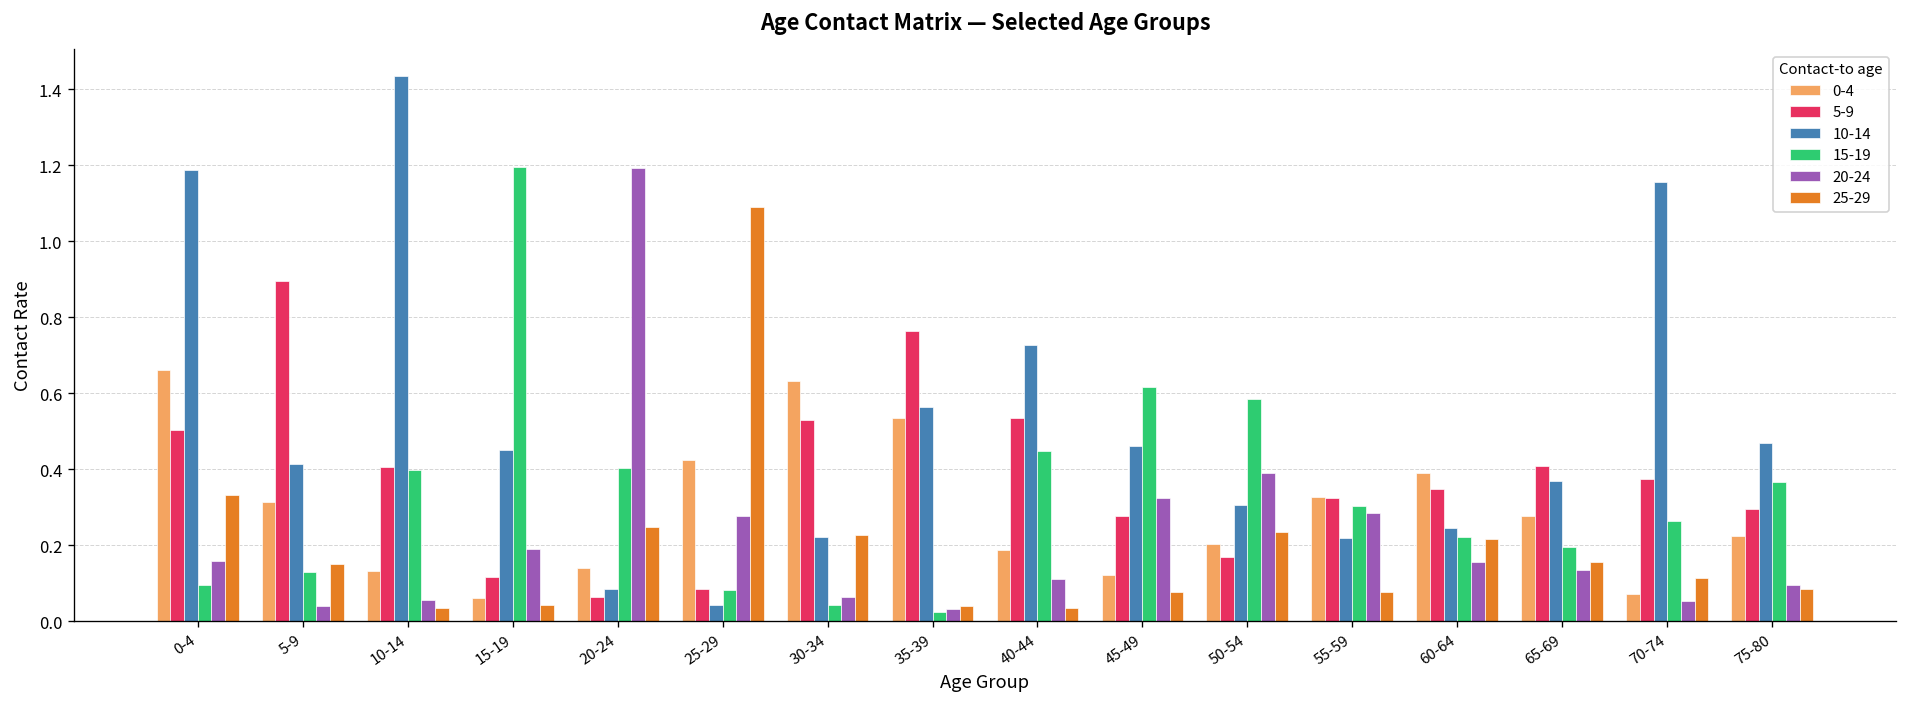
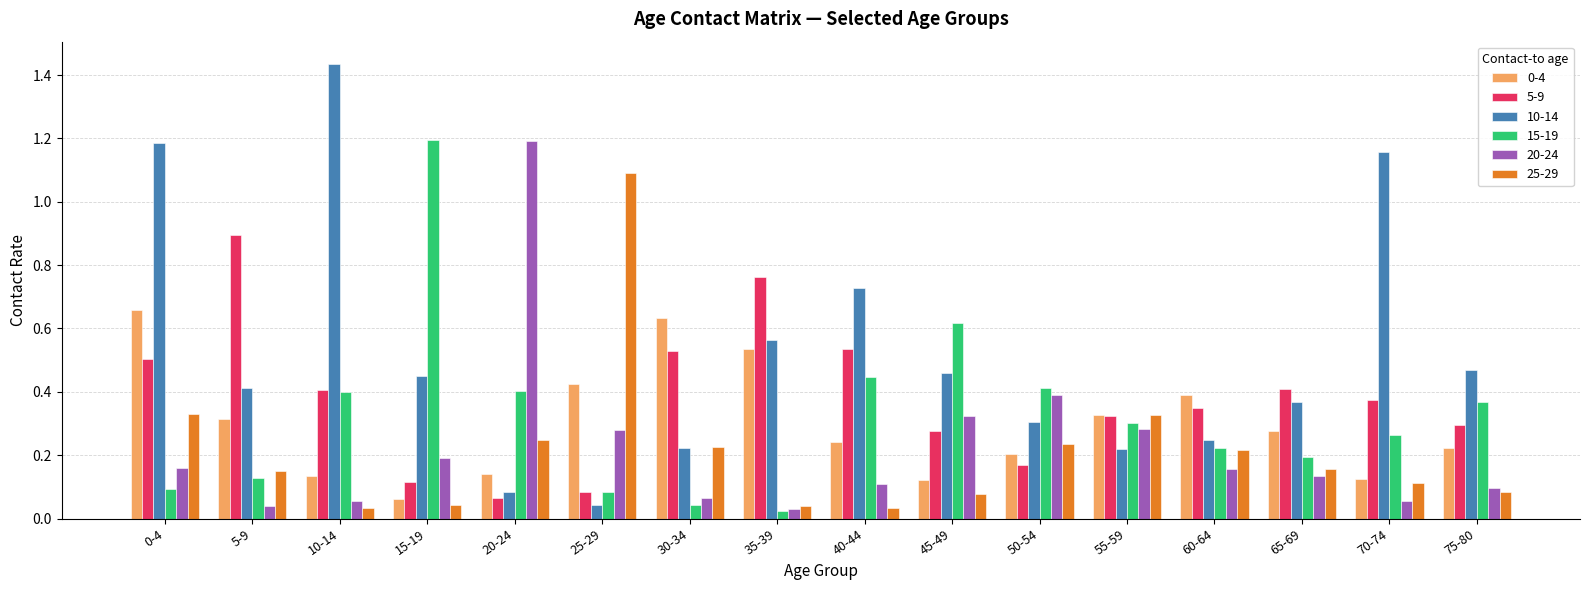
  {
    "0-4": {
      "0-4": 0.66,
      "5-9": 0.31,
      "10-14": 0.13,
      "15-19": 0.06,
      "20-24": 0.14,
      "25-29": 0.43,
      "30-34": 0.63,
      "35-39": 0.53,
-     "40-44": 0.19,
+     "40-44": 0.24,
      "45-49": 0.12,
      "50-54": 0.20,
      "55-59": 0.33,
      "60-64": 0.39,
      "65-69": 0.28,
-     "70-74": 0.07,
+     "70-74": 0.12,
      "75-80": 0.22
    },
    "5-9": {
      "0-4": 0.50,
      "5-9": 0.90,
      "10-14": 0.41,
      "15-19": 0.12,
      "20-24": 0.06,
      "25-29": 0.08,
      "30-34": 0.53,
      "35-39": 0.76,
      "40-44": 0.54,
      "45-49": 0.28,
      "50-54": 0.17,
      "55-59": 0.32,
      "60-64": 0.35,
      "65-69": 0.41,
      "70-74": 0.37,
      "75-80": 0.29
    },
    "10-14": {
      "0-4": 1.19,
      "5-9": 0.41,
      "10-14": 1.43,
      "15-19": 0.45,
      "20-24": 0.08,
      "25-29": 0.04,
      "30-34": 0.22,
      "35-39": 0.56,
      "40-44": 0.73,
      "45-49": 0.46,
      "50-54": 0.31,
      "55-59": 0.22,
      "60-64": 0.25,
      "65-69": 0.37,
      "70-74": 1.16,
      "75-80": 0.47
    },
    "15-19": {
      "0-4": 0.09,
      "5-9": 0.13,
      "10-14": 0.40,
      "15-19": 1.20,
      "20-24": 0.40,
      "25-29": 0.08,
      "30-34": 0.04,
      "35-39": 0.02,
      "40-44": 0.45,
      "45-49": 0.62,
-     "50-54": 0.59,
+     "50-54": 0.41,
      "55-59": 0.30,
      "60-64": 0.22,
      "65-69": 0.19,
      "70-74": 0.26,
      "75-80": 0.37
    },
    "20-24": {
      "0-4": 0.16,
      "5-9": 0.04,
      "10-14": 0.06,
      "15-19": 0.19,
      "20-24": 1.19,
      "25-29": 0.28,
      "30-34": 0.06,
      "35-39": 0.03,
      "40-44": 0.11,
      "45-49": 0.32,
      "50-54": 0.39,
      "55-59": 0.28,
      "60-64": 0.15,
      "65-69": 0.13,
      "70-74": 0.05,
      "75-80": 0.09
    },
    "25-29": {
      "0-4": 0.33,
      "5-9": 0.15,
      "10-14": 0.03,
      "15-19": 0.04,
      "20-24": 0.25,
      "25-29": 1.09,
      "30-34": 0.23,
      "35-39": 0.04,
      "40-44": 0.03,
      "45-49": 0.08,
      "50-54": 0.23,
-     "55-59": 0.08,
+     "55-59": 0.33,
      "60-64": 0.22,
      "65-69": 0.15,
      "70-74": 0.11,
      "75-80": 0.08
    }
  }
